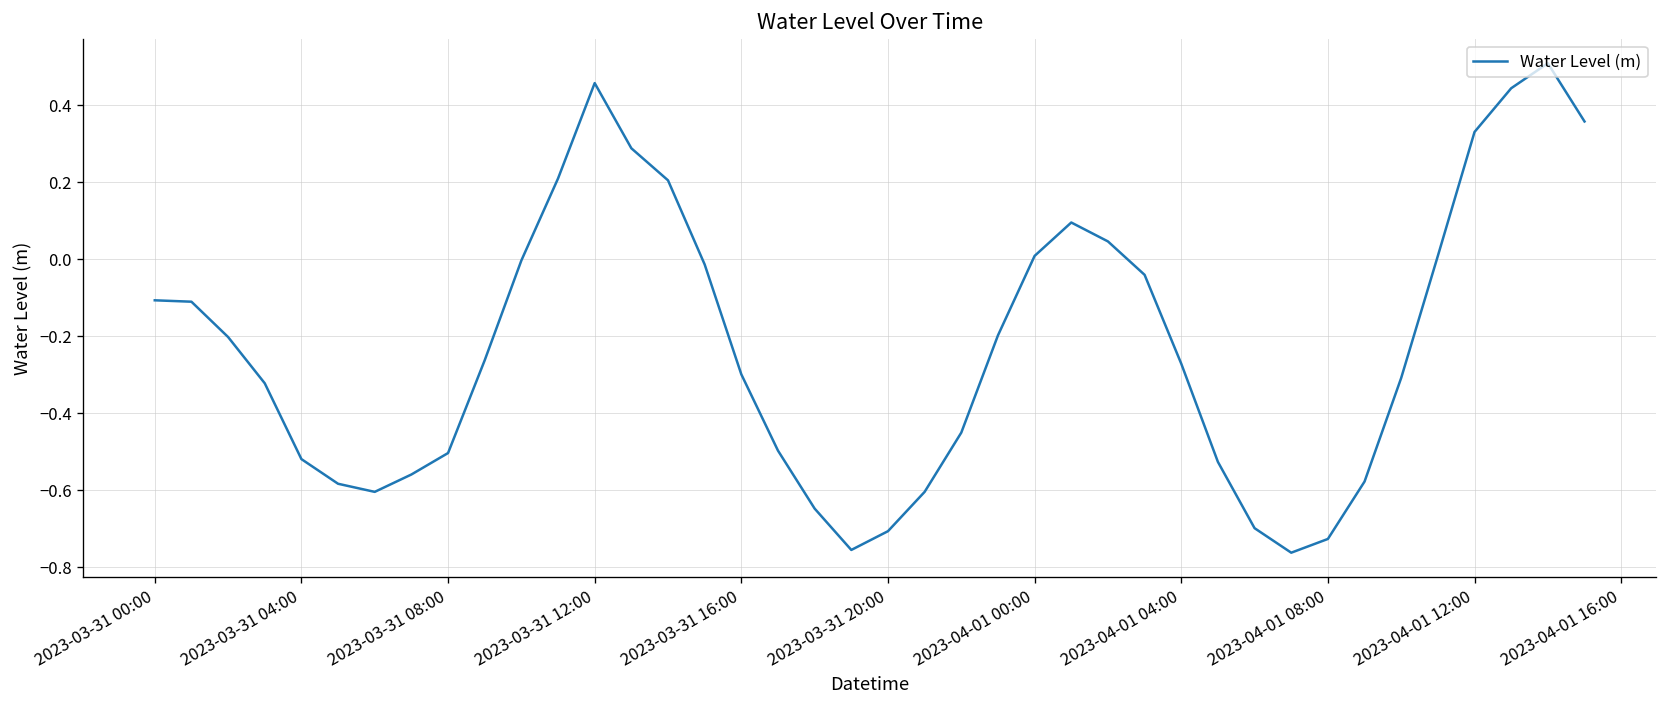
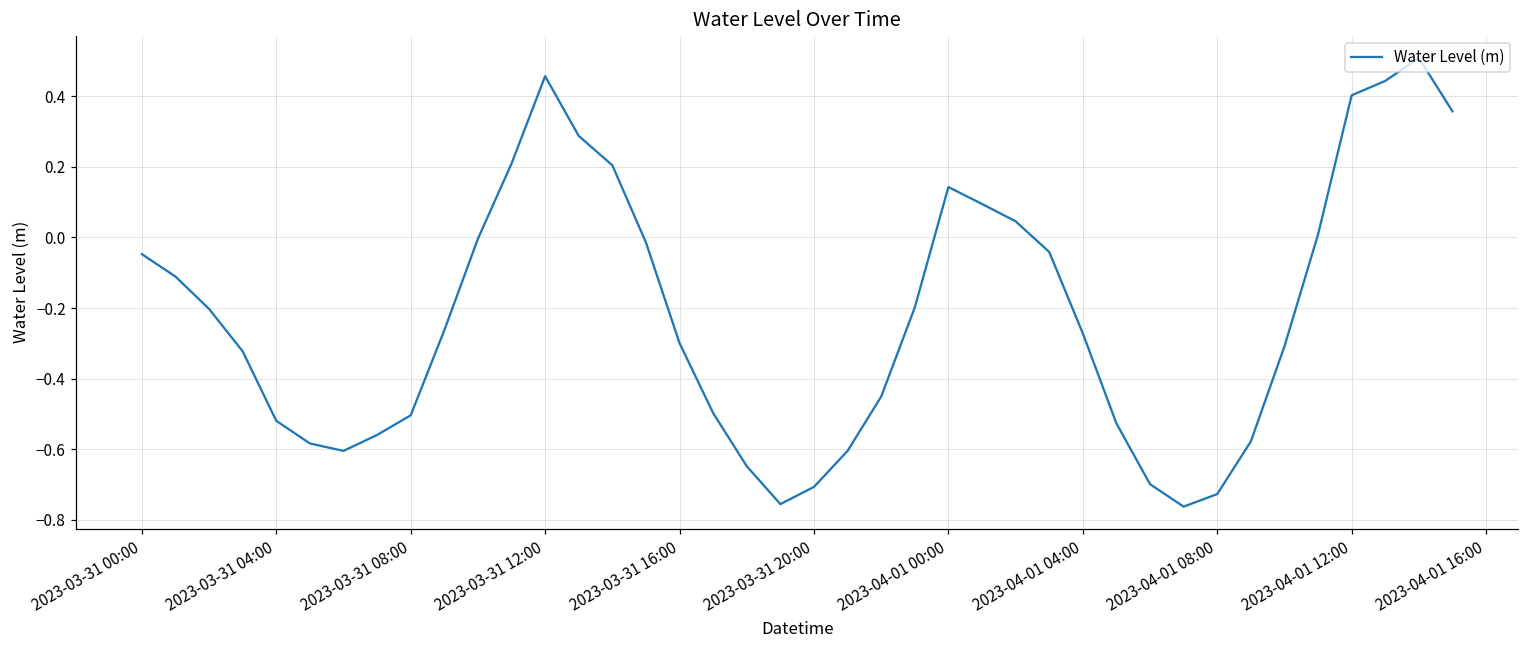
  {
-   "2023-03-31 00:00": -0.11,
+   "2023-03-31 00:00": -0.05,
    "2023-03-31 04:00": -0.52,
    "2023-03-31 08:00": -0.50,
    "2023-03-31 12:00": 0.46,
    "2023-03-31 16:00": -0.30,
    "2023-03-31 20:00": -0.71,
-   "2023-04-01 00:00": 0.01,
+   "2023-04-01 00:00": 0.14,
    "2023-04-01 04:00": -0.27,
    "2023-04-01 08:00": -0.73,
-   "2023-04-01 12:00": 0.33
+   "2023-04-01 12:00": 0.40
  }
